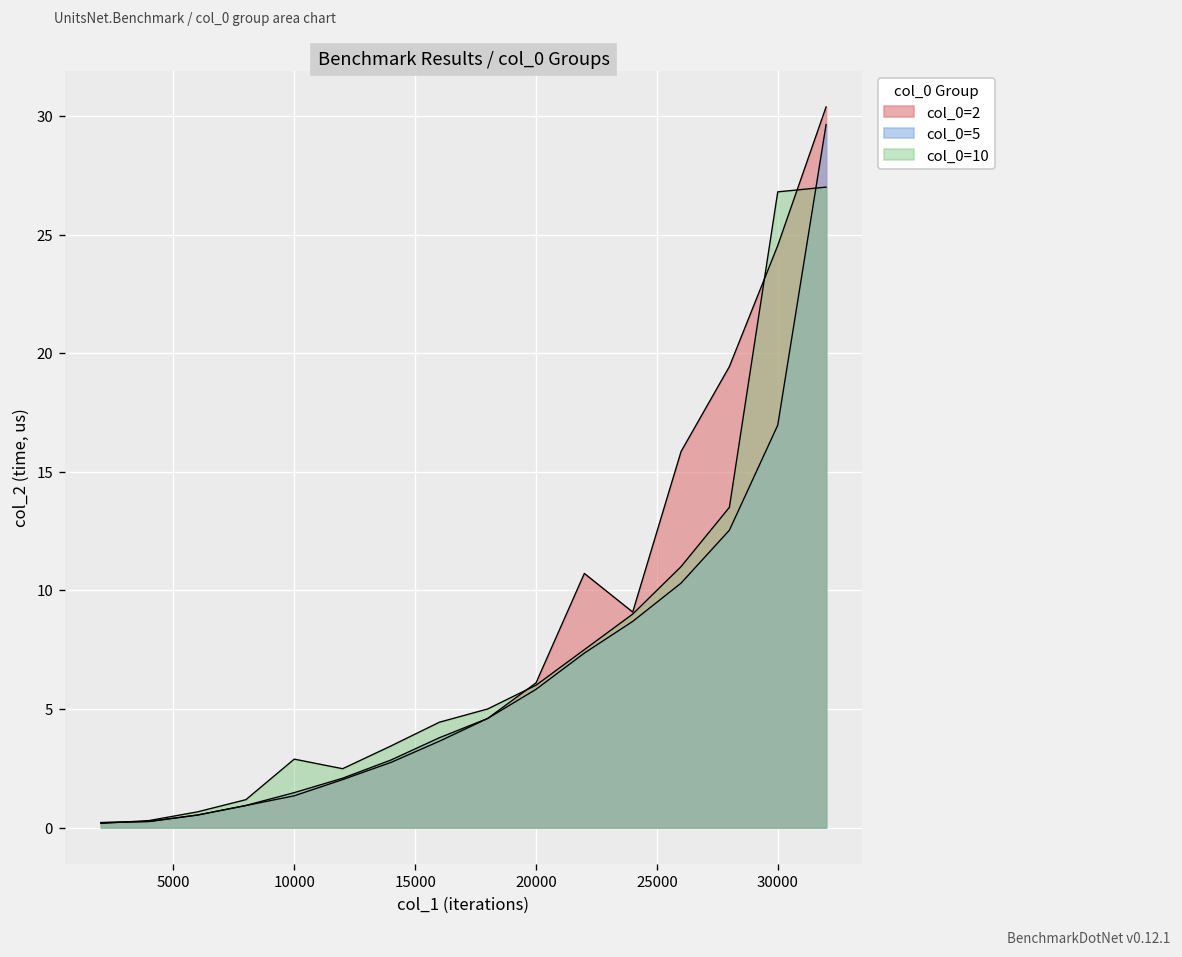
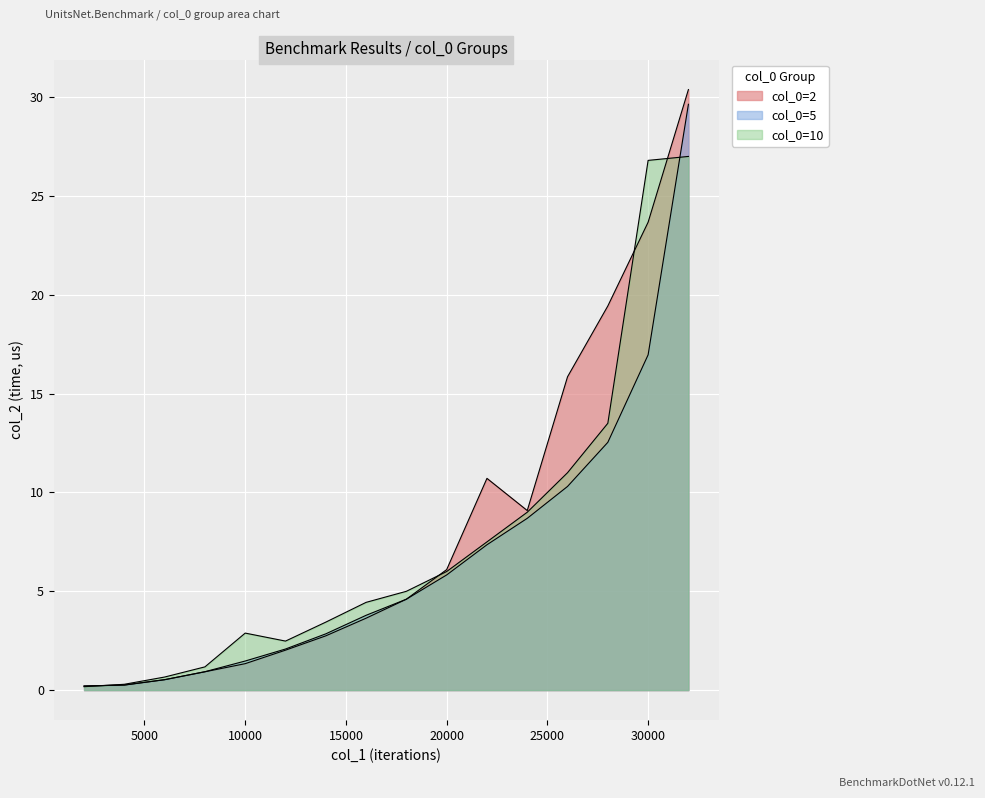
  {
    "col_0=2": {
      "10000": 1.3,
-     "30000": 24.5
+     "30000": 23.7
    },
    "col_0=5": {
      "10000": 1.5,
      "20000": 5.8,
      "30000": 17.0
    },
    "col_0=10": {
      "10000": 2.9,
      "30000": 26.8
    }
  }
